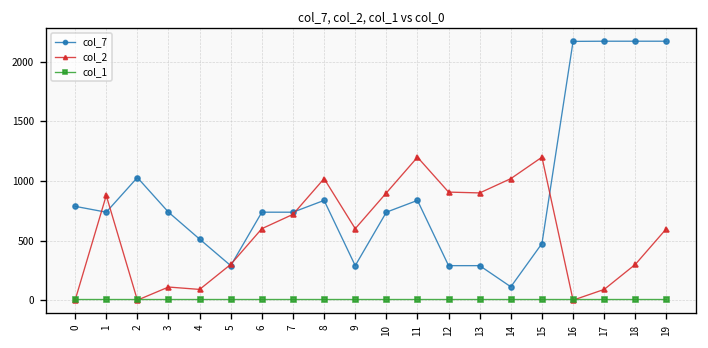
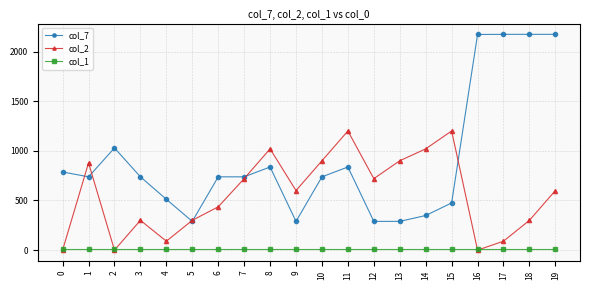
  {
    "col_7": {
      "0": 800,
      "1": 700,
      "2": 1000,
      "3": 700,
      "4": 500,
      "6": 700,
      "8": 800,
      "9": 300,
      "10": 700,
      "11": 800,
      "12": 300,
      "13": 300,
-     "14": 100,
+     "14": 300,
      "15": 500,
      "16": 2200,
      "17": 2200,
      "18": 2200,
      "19": 2200
    },
    "col_2": {
      "1": 900,
-     "3": 100,
+     "3": 300,
      "4": 100,
-     "6": 600,
+     "6": 400,
      "8": 1000,
      "9": 600,
      "10": 900,
      "11": 1200,
-     "12": 900,
+     "12": 700,
      "13": 900,
      "14": 1000,
      "15": 1200,
      "17": 100,
      "18": 300,
      "19": 600
    },
    "col_1": {
      "1": 0,
      "3": 0,
      "4": 0,
      "5": 0,
      "6": 0,
      "7": 0,
      "8": 0,
      "9": 0,
      "10": 0,
      "11": 0,
      "12": 0,
      "13": 0,
      "14": 0,
      "15": 0,
      "17": 0,
      "18": 0,
      "19": 0
    }
  }
